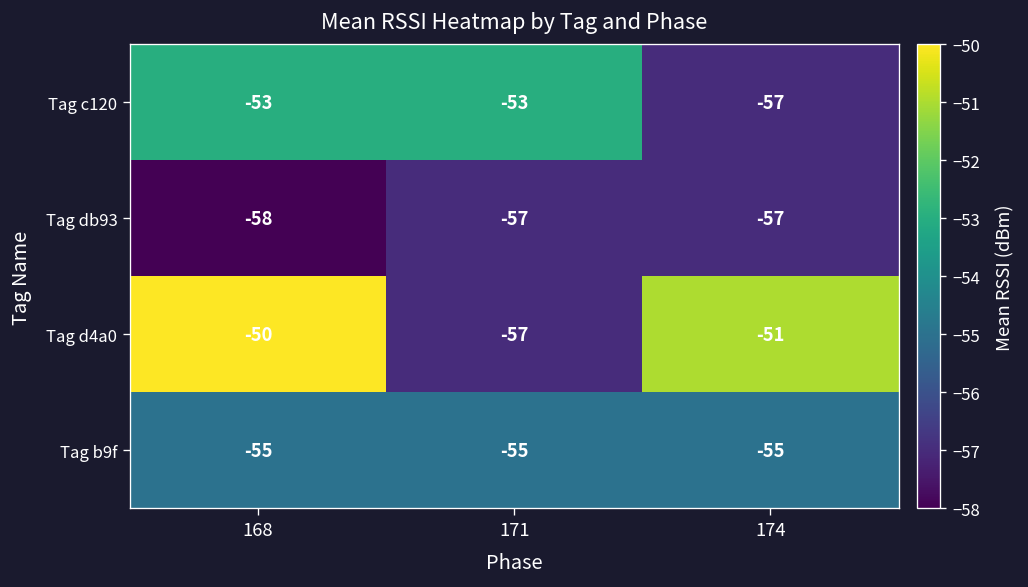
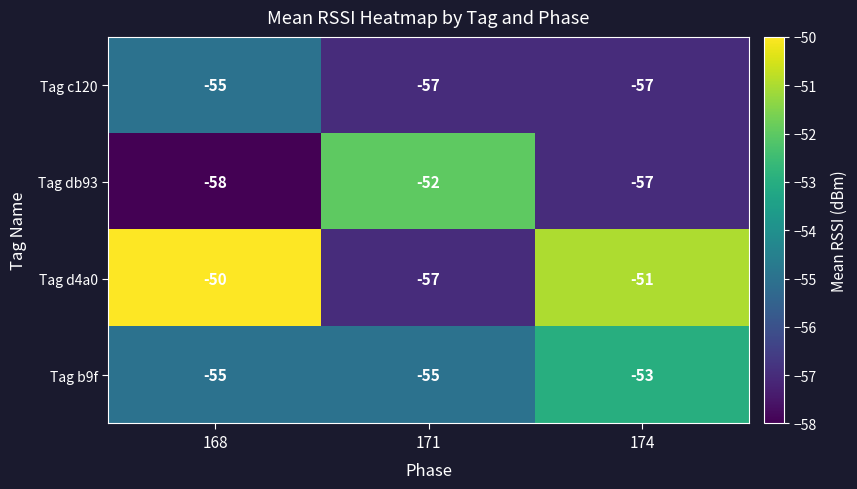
  {
    "Tag c120": {
-     "168": -53,
-     "171": -53,
+     "168": -55,
+     "171": -57,
      "174": -57
    },
    "Tag db93": {
      "168": -58,
-     "171": -57,
+     "171": -52,
      "174": -57
    },
    "Tag d4a0": {
      "168": -50,
      "171": -57,
      "174": -51
    },
    "Tag b9f": {
      "168": -55,
      "171": -55,
-     "174": -55
+     "174": -53
    }
  }
